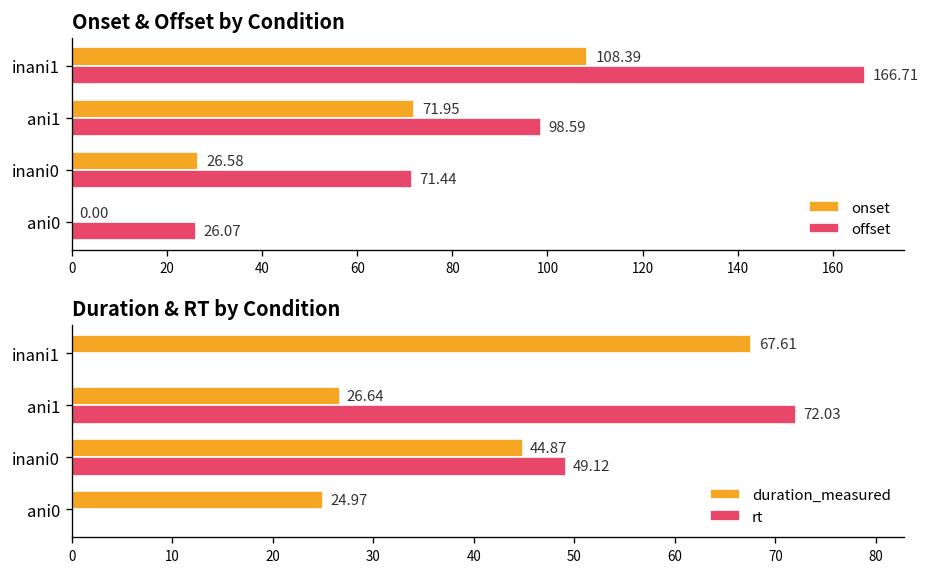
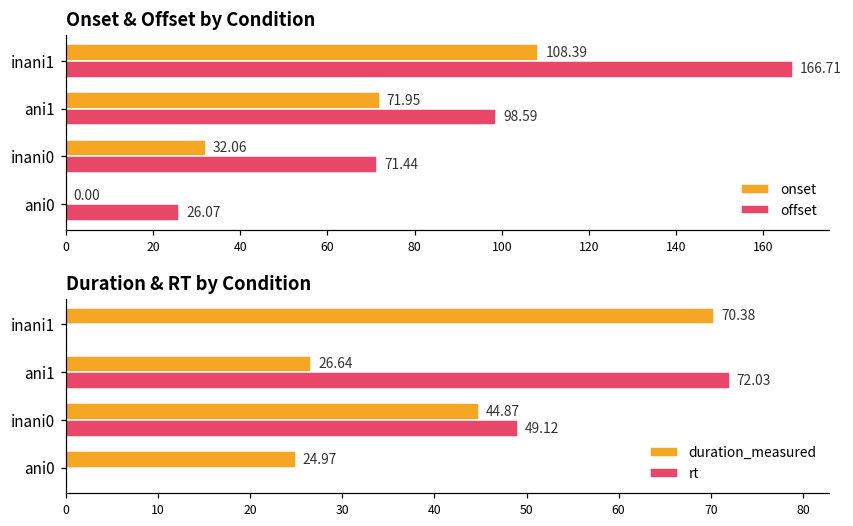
  {
    "Onset & Offset by Condition": {
      "onset": {
        "inani1": 108.39,
        "ani1": 71.95,
-       "inani0": 26.58,
+       "inani0": 32.06,
        "ani0": 0.00
      },
      "offset": {
        "inani1": 166.71,
        "ani1": 98.59,
        "inani0": 71.44,
        "ani0": 26.07
      }
    },
    "Duration & RT by Condition": {
      "duration_measured": {
-       "inani1": 67.61,
+       "inani1": 70.38,
        "ani1": 26.64,
        "inani0": 44.87,
        "ani0": 24.97
      },
      "rt": {
        "ani1": 72.03,
        "inani0": 49.12
      }
    }
  }
